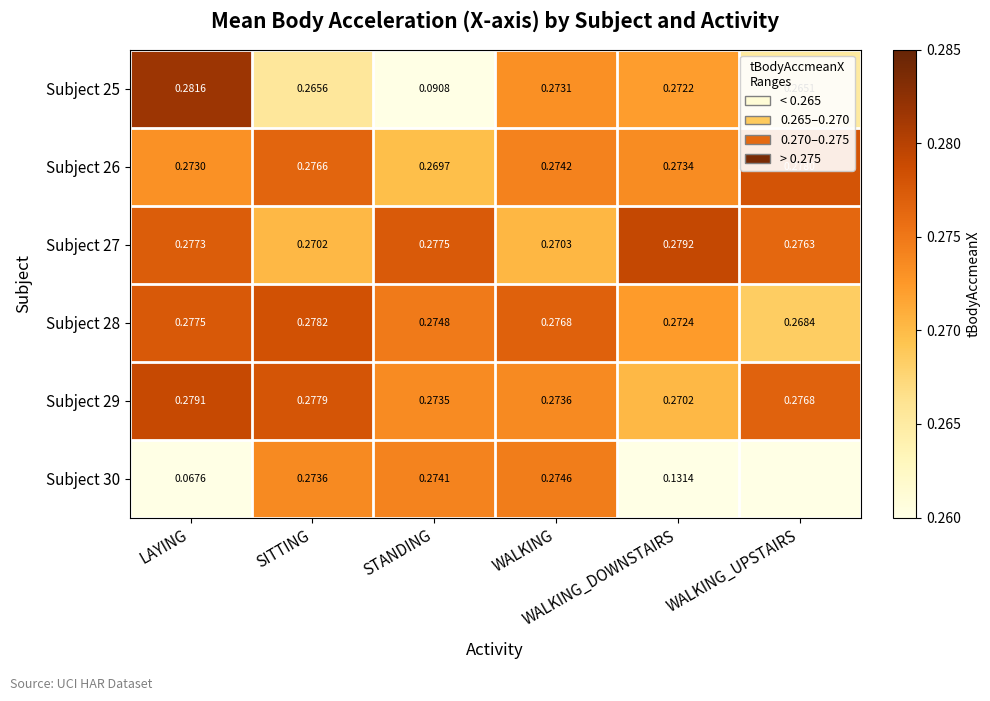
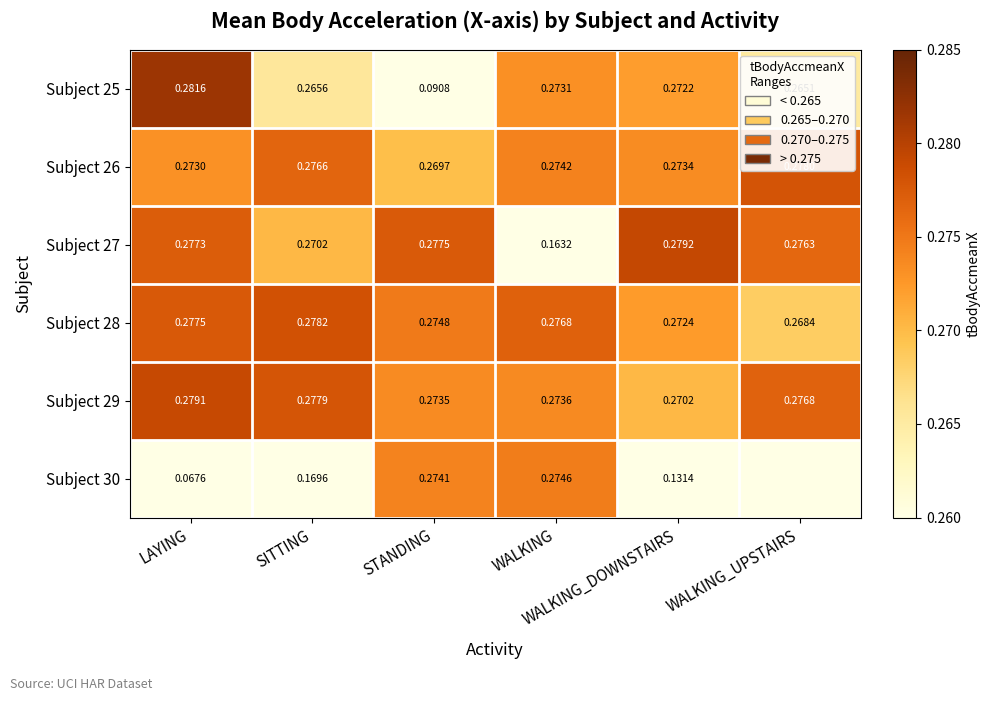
  {
    "Subject 25": {
      "LAYING": 0.2816,
      "SITTING": 0.2656,
      "STANDING": 0.0908,
      "WALKING": 0.2731,
      "WALKING_DOWNSTAIRS": 0.2722
    },
    "Subject 26": {
      "LAYING": 0.2730,
      "SITTING": 0.2766,
      "STANDING": 0.2697,
      "WALKING": 0.2742,
      "WALKING_DOWNSTAIRS": 0.2734
    },
    "Subject 27": {
      "LAYING": 0.2773,
      "SITTING": 0.2702,
      "STANDING": 0.2775,
-     "WALKING": 0.2703,
+     "WALKING": 0.1632,
      "WALKING_DOWNSTAIRS": 0.2792,
      "WALKING_UPSTAIRS": 0.2763
    },
    "Subject 28": {
      "LAYING": 0.2775,
      "SITTING": 0.2782,
      "STANDING": 0.2748,
      "WALKING": 0.2768,
      "WALKING_DOWNSTAIRS": 0.2724,
      "WALKING_UPSTAIRS": 0.2684
    },
    "Subject 29": {
      "LAYING": 0.2791,
      "SITTING": 0.2779,
      "STANDING": 0.2735,
      "WALKING": 0.2736,
      "WALKING_DOWNSTAIRS": 0.2702,
      "WALKING_UPSTAIRS": 0.2768
    },
    "Subject 30": {
      "LAYING": 0.0676,
-     "SITTING": 0.2736,
+     "SITTING": 0.1696,
      "STANDING": 0.2741,
      "WALKING": 0.2746,
      "WALKING_DOWNSTAIRS": 0.1314
    }
  }
